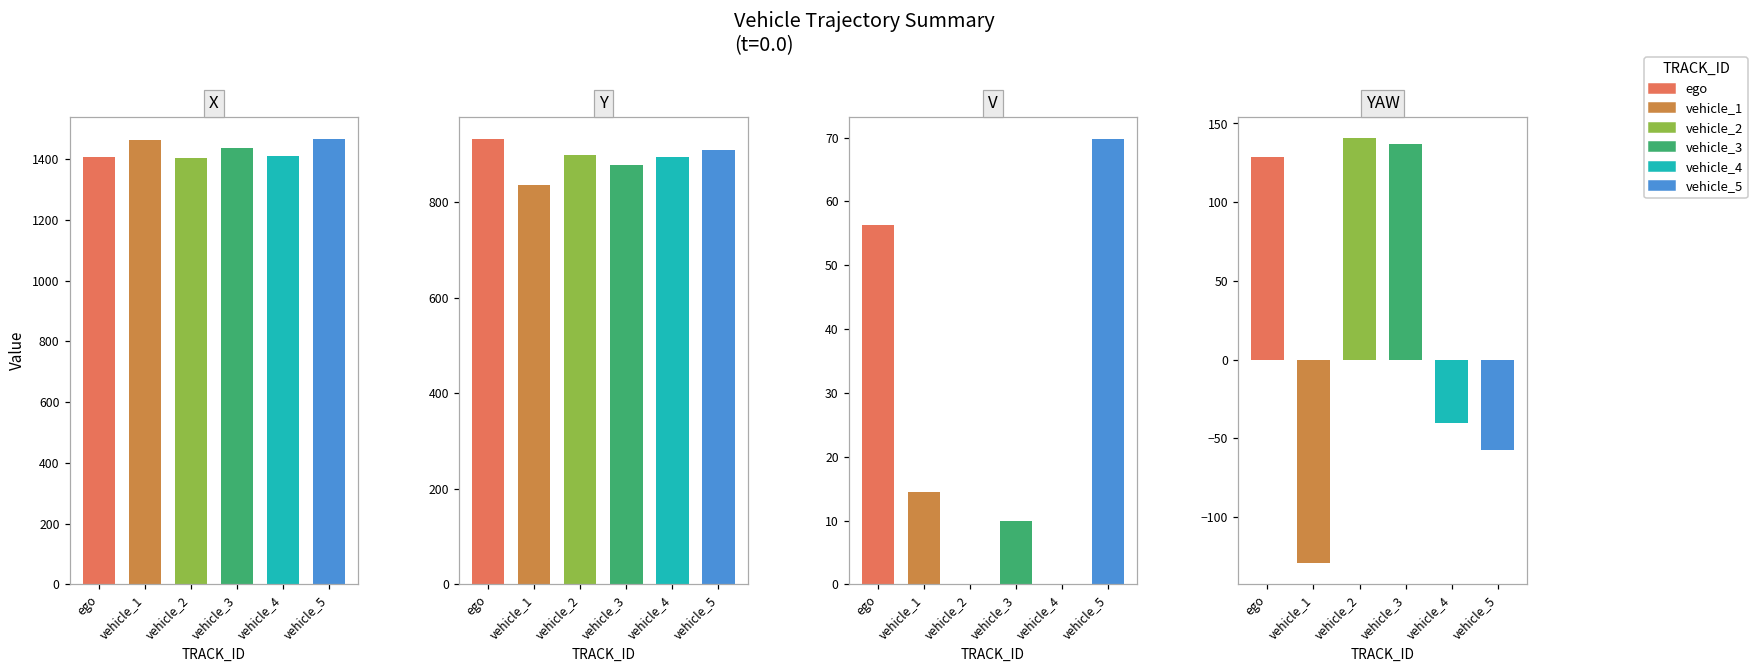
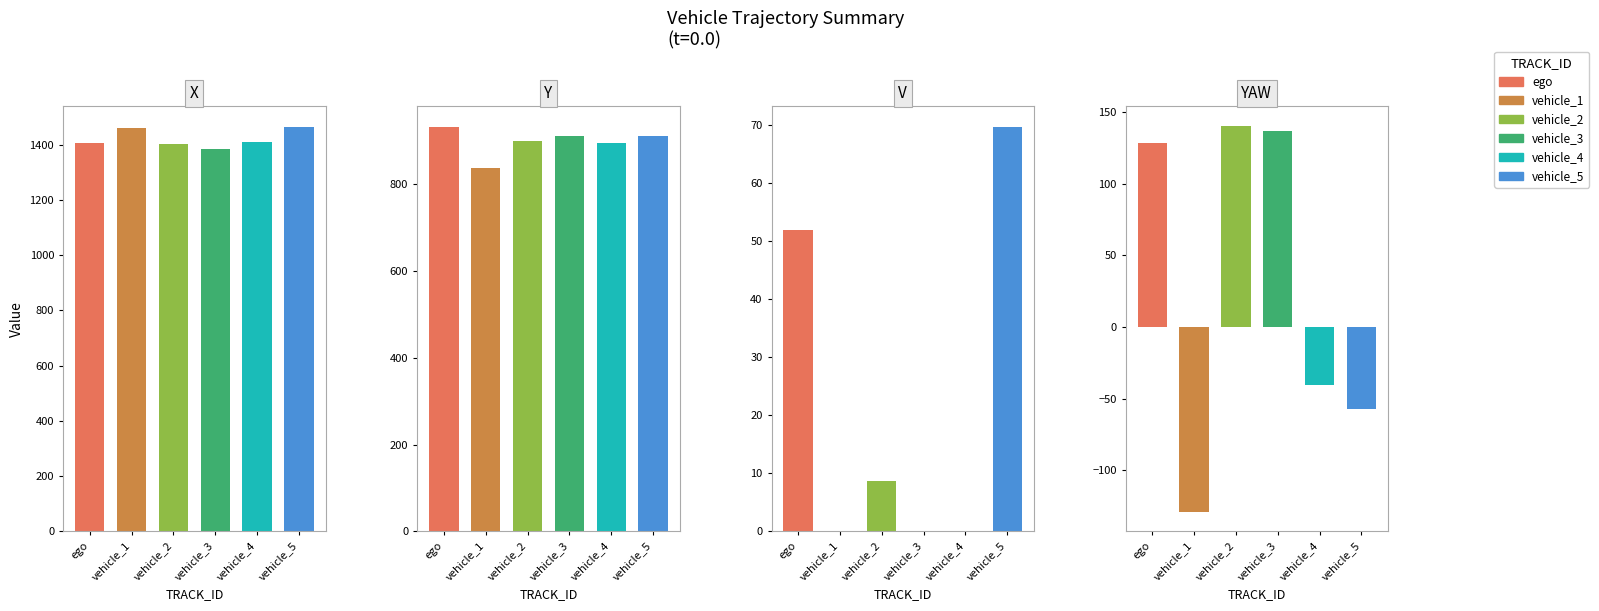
  {
    "X": {
      "ego": 1410,
      "vehicle_1": 1460,
      "vehicle_2": 1400,
-     "vehicle_3": 1440,
+     "vehicle_3": 1390,
      "vehicle_4": 1410,
      "vehicle_5": 1470
    },
    "Y": {
      "ego": 930,
      "vehicle_1": 840,
      "vehicle_2": 900,
-     "vehicle_3": 880,
+     "vehicle_3": 910,
      "vehicle_4": 900,
      "vehicle_5": 910
    },
    "V": {
-     "ego": 56,
-     "vehicle_1": 15,
-     "vehicle_2": 0,
-     "vehicle_3": 10,
+     "ego": 52,
+     "vehicle_1": 0,
+     "vehicle_2": 9,
+     "vehicle_3": 0,
      "vehicle_4": 0,
      "vehicle_5": 70
    },
    "YAW": {
      "ego": 129,
      "vehicle_1": -129,
      "vehicle_2": 141,
      "vehicle_3": 137,
      "vehicle_4": -40,
      "vehicle_5": -57
    }
  }
